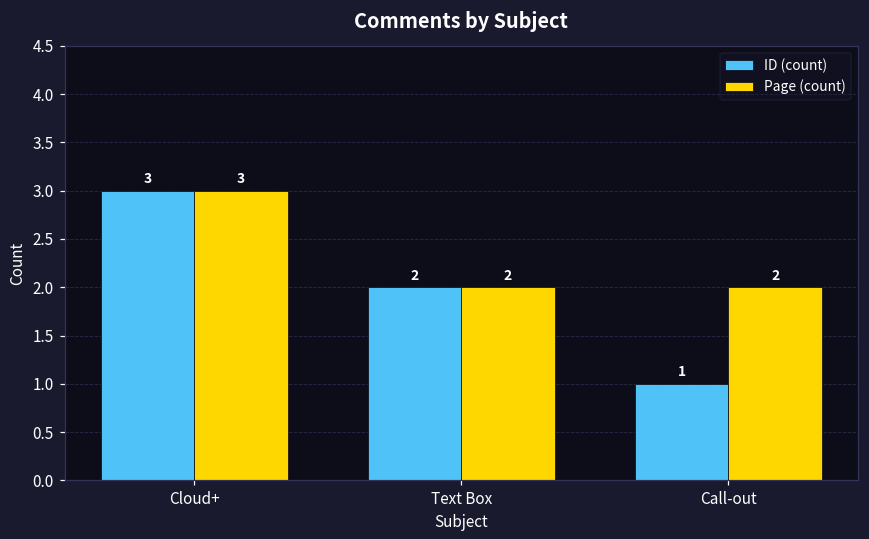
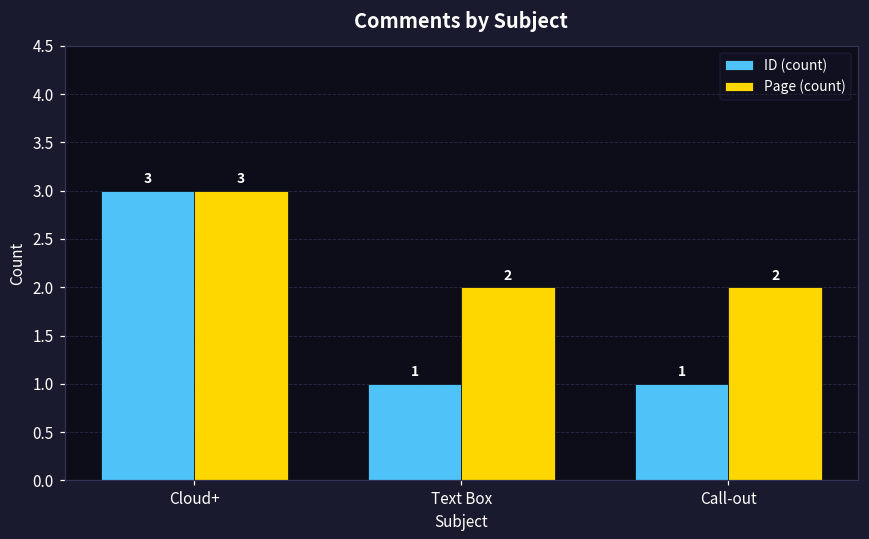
  {
    "ID (count)": {
      "Cloud+": 3,
-     "Text Box": 2,
+     "Text Box": 1,
      "Call-out": 1
    },
    "Page (count)": {
      "Cloud+": 3,
      "Text Box": 2,
      "Call-out": 2
    }
  }
